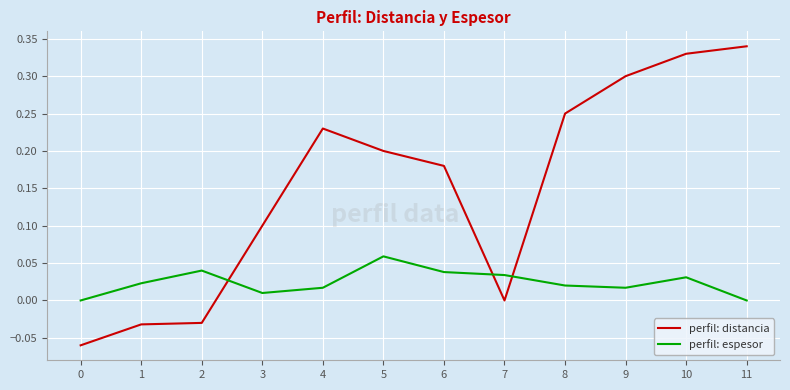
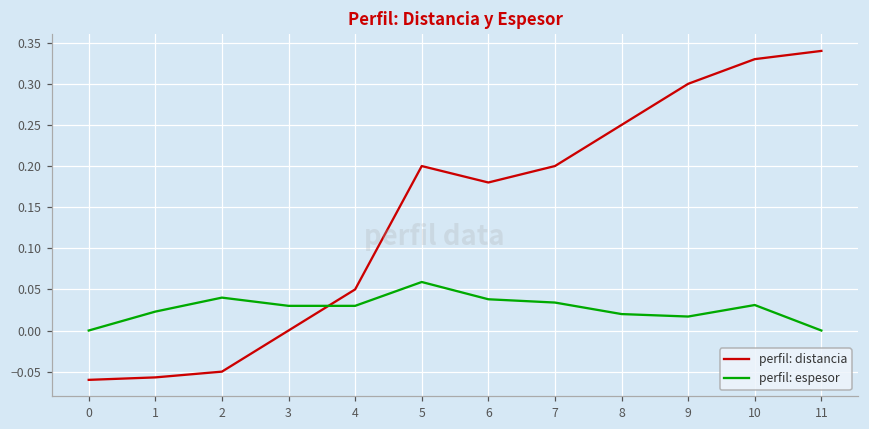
  {
    "perfil: distancia": {
      "0": -0.06,
-     "1": -0.03,
-     "2": -0.03,
-     "3": 0.1,
-     "4": 0.23,
+     "1": -0.06,
+     "2": -0.05,
+     "3": 0.0,
+     "4": 0.05,
      "5": 0.20,
      "6": 0.18,
-     "7": 0.0,
+     "7": 0.2,
      "8": 0.25,
      "9": 0.30,
      "10": 0.33,
      "11": 0.34
    },
    "perfil: espesor": {
      "0": 0.00,
      "1": 0.02,
      "2": 0.04,
-     "3": 0.01,
-     "4": 0.02,
+     "3": 0.03,
+     "4": 0.03,
      "5": 0.06,
      "6": 0.04,
      "7": 0.03,
      "8": 0.02,
      "9": 0.02,
      "10": 0.03,
      "11": 0.00
    }
  }
